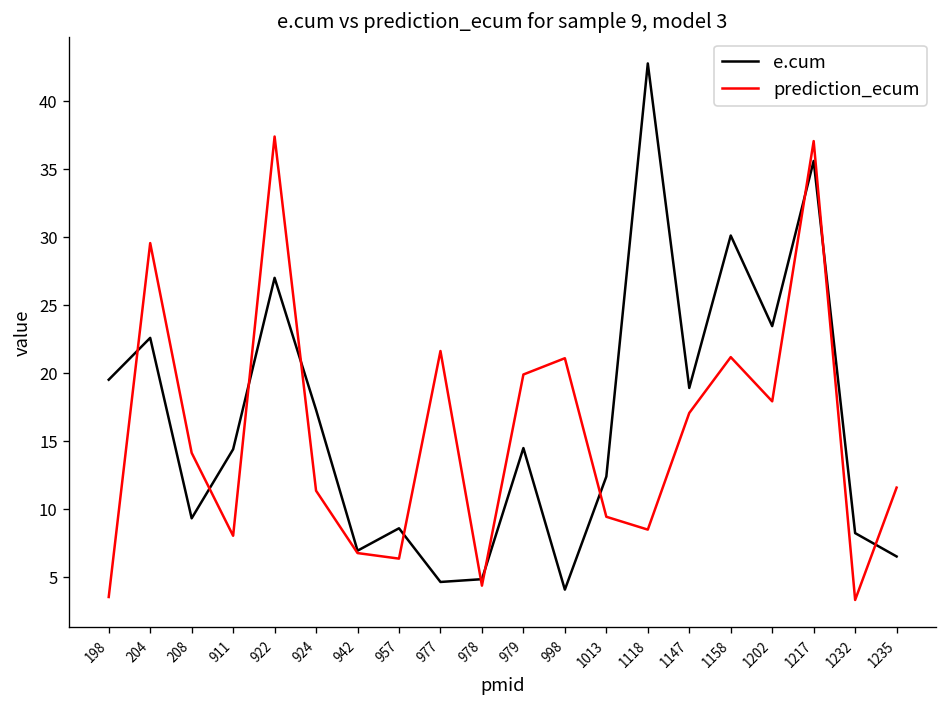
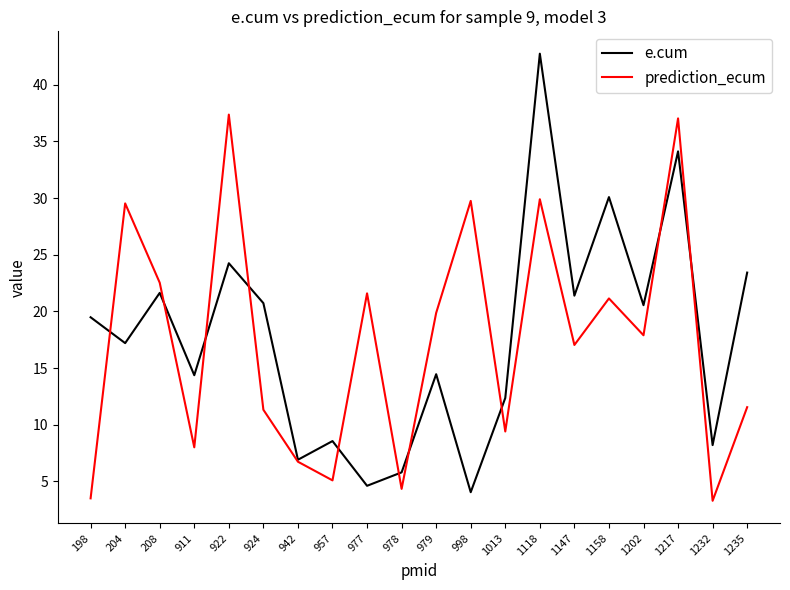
  {
    "e.cum": {
      "198": 19.5,
-     "204": 22.6,
-     "208": 9.3,
+     "204": 17.2,
+     "208": 21.6,
      "911": 14.4,
-     "922": 27.0,
-     "924": 17.3,
+     "922": 24.2,
+     "924": 20.7,
      "957": 8.6,
      "977": 4.6,
-     "978": 4.8,
+     "978": 5.8,
      "979": 14.5,
      "998": 4.1,
      "1013": 12.4,
      "1118": 42.7,
-     "1147": 18.9,
+     "1147": 21.4,
      "1158": 30.1,
-     "1202": 23.4,
-     "1217": 35.6,
+     "1202": 20.5,
+     "1217": 34.1,
      "1232": 8.2,
-     "1235": 6.5
+     "1235": 23.4
    },
    "prediction_ecum": {
      "198": 3.5,
      "204": 29.5,
-     "208": 14.1,
+     "208": 22.5,
      "911": 8.0,
      "922": 37.4,
      "924": 11.3,
-     "957": 6.3,
+     "957": 5.1,
      "977": 21.6,
      "978": 4.3,
      "979": 19.9,
-     "998": 21.1,
+     "998": 29.7,
      "1013": 9.4,
-     "1118": 8.5,
+     "1118": 29.9,
      "1147": 17.0,
      "1158": 21.1,
      "1202": 17.9,
      "1217": 37.0,
      "1232": 3.3,
      "1235": 11.6
    }
  }
